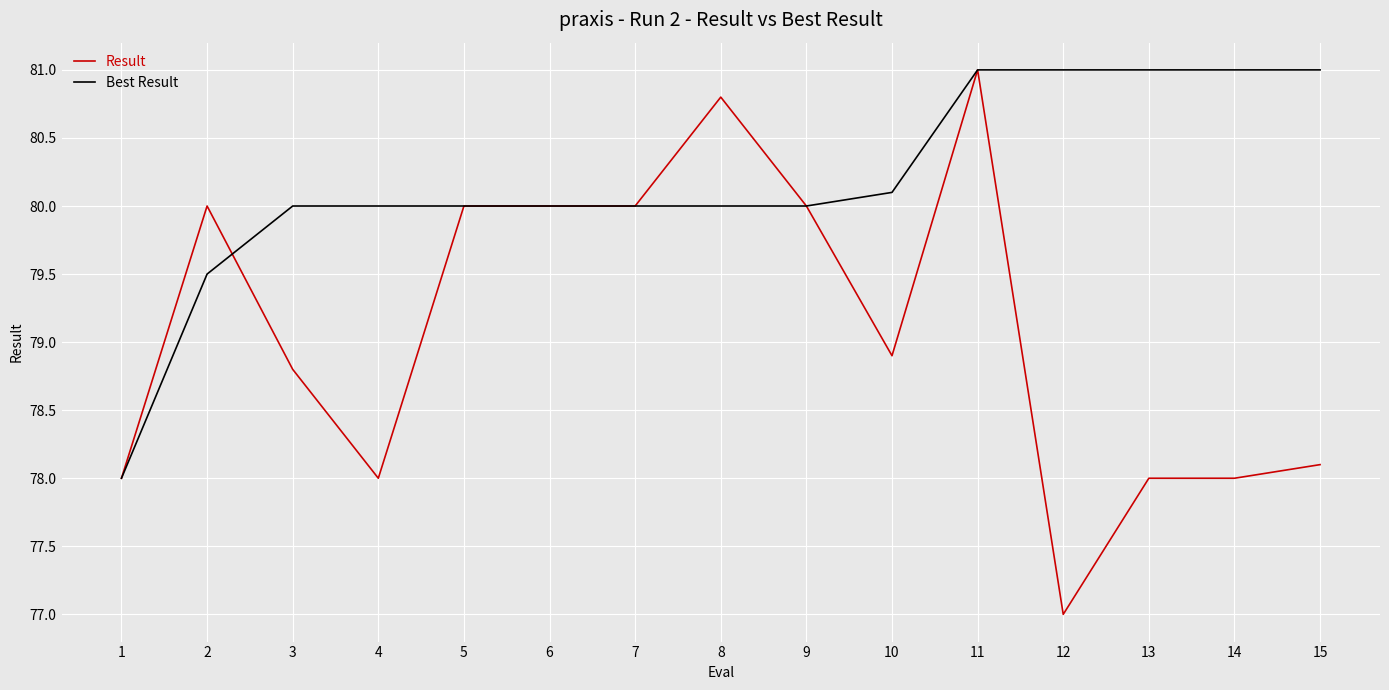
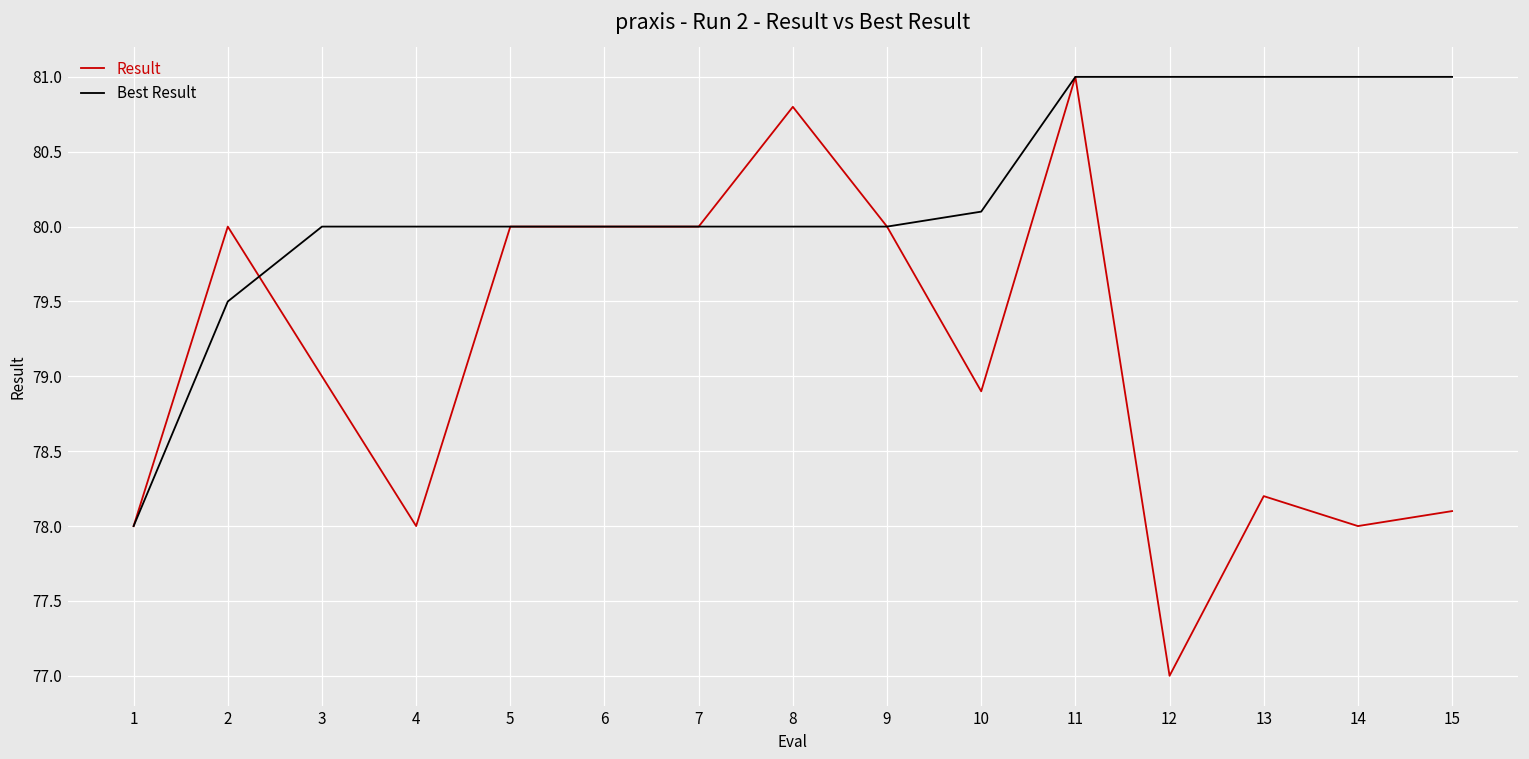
  {
    "Result": {
      "2": 80.0,
-     "3": 78.8,
+     "3": 79.0,
      "4": 78.0,
      "8": 80.8,
      "10": 78.9,
      "12": 77.0,
-     "13": 78.0,
+     "13": 78.2,
      "14": 78.0,
      "15": 78.1
    },
    "Best Result": {
      "2": 79.5,
      "3": 80.0,
      "4": 80.0,
      "8": 80.0,
      "10": 80.1,
      "12": 81.0,
      "13": 81.0,
      "14": 81.0,
      "15": 81.0
    }
  }
